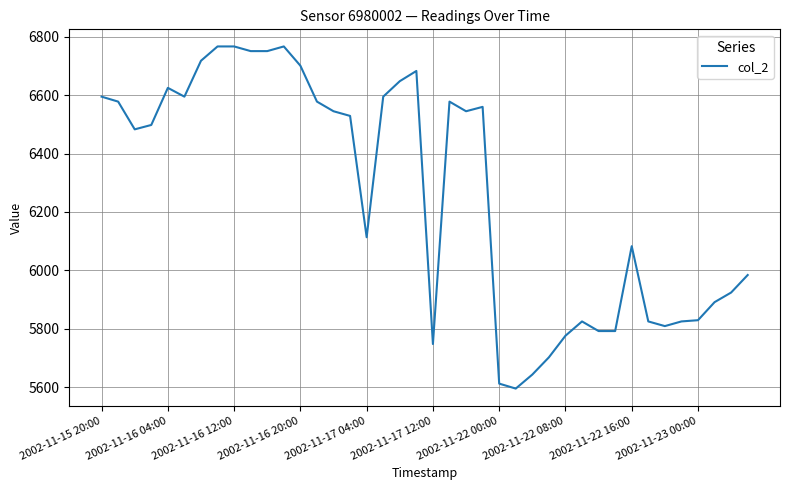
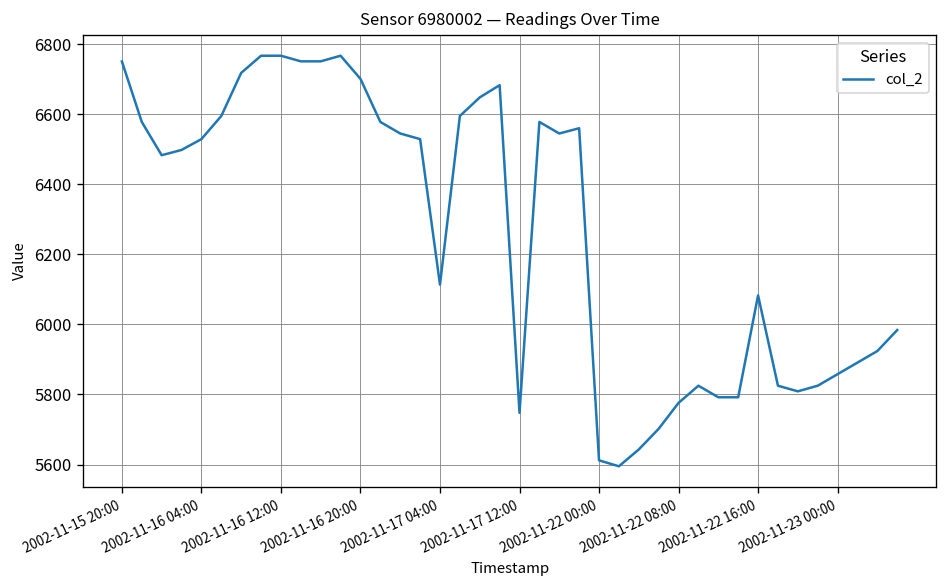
  {
-   "2002-11-15 20:00": 6600,
-   "2002-11-16 04:00": 6630,
+   "2002-11-15 20:00": 6750,
+   "2002-11-16 04:00": 6530,
    "2002-11-16 12:00": 6770,
    "2002-11-16 20:00": 6700,
    "2002-11-17 04:00": 6110,
    "2002-11-17 12:00": 5750,
    "2002-11-22 00:00": 5610,
    "2002-11-22 08:00": 5780,
    "2002-11-22 16:00": 6080,
-   "2002-11-23 00:00": 5830
+   "2002-11-23 00:00": 5860
  }
